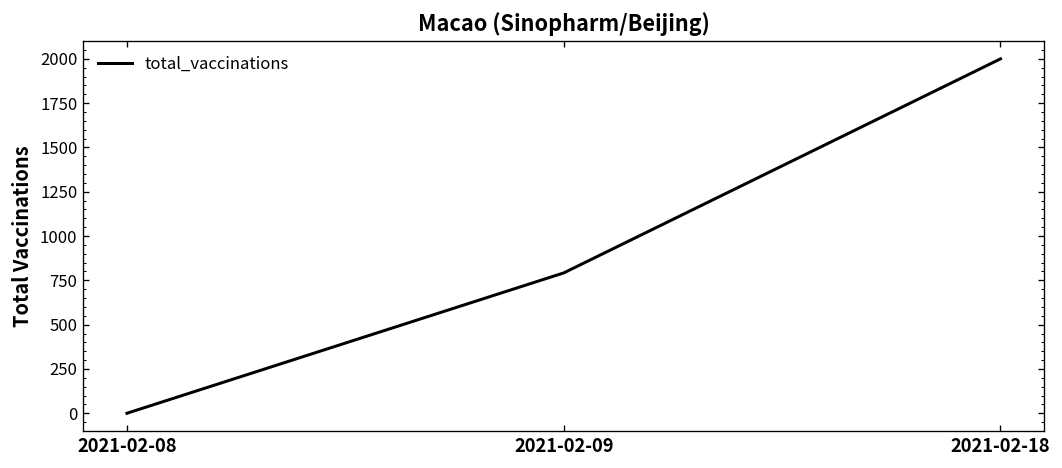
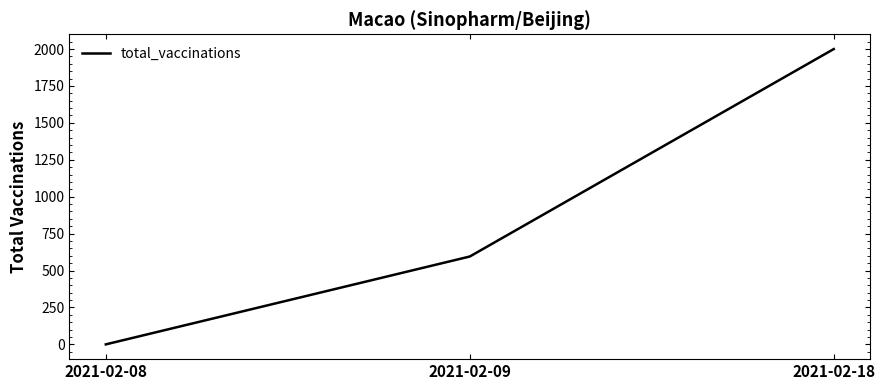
  {
    "2021-02-08": 0,
-   "2021-02-09": 790,
+   "2021-02-09": 600,
    "2021-02-18": 2000
  }
